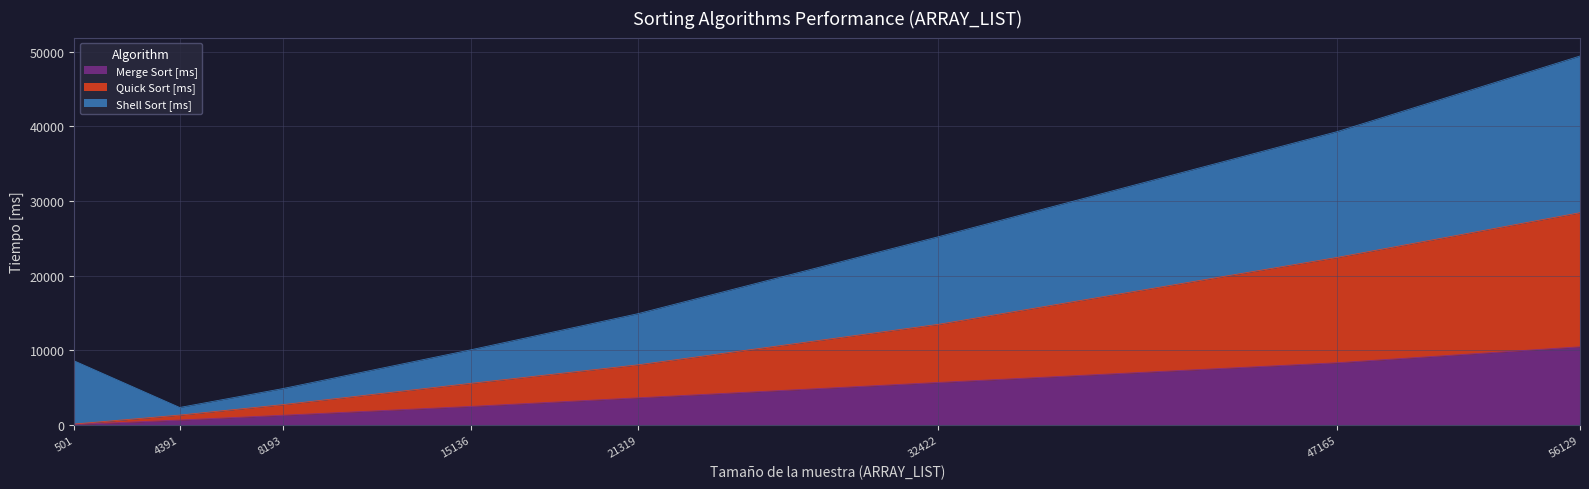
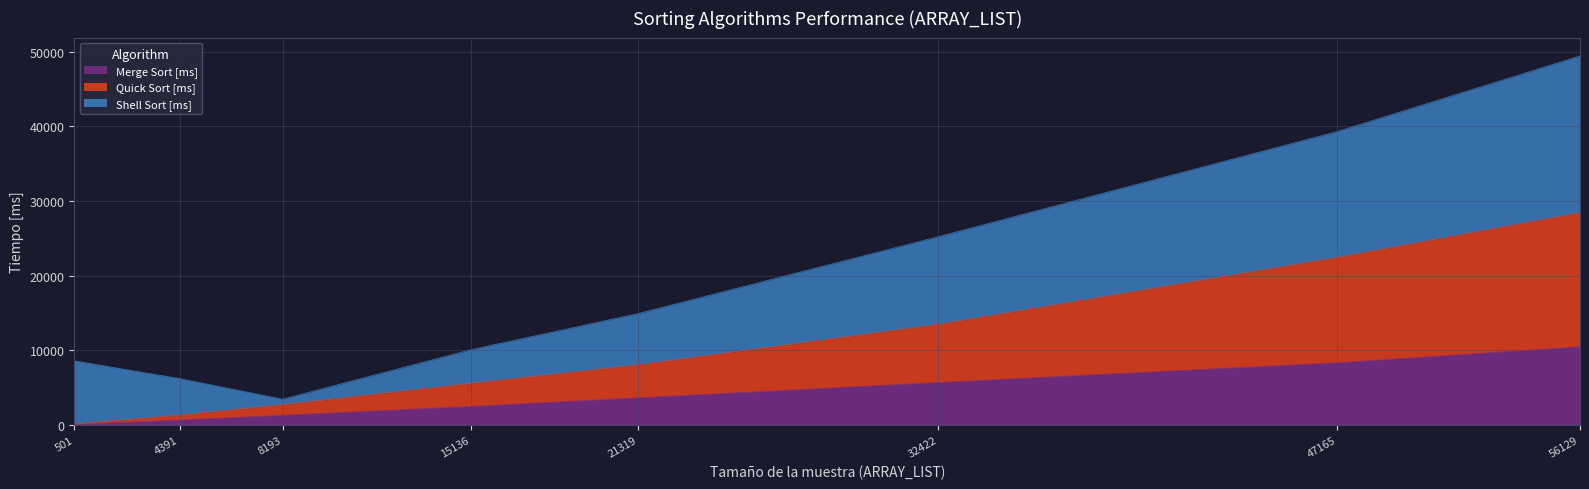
  {
    "Merge Sort [ms]": {
      "4391": 1000,
      "8193": 1000,
      "15136": 2000,
      "21319": 4000,
      "32422": 6000,
      "47165": 8000,
      "56129": 10000
    },
    "Quick Sort [ms]": {
      "4391": 1000,
      "8193": 1000,
      "15136": 3000,
      "21319": 4000,
      "32422": 8000,
      "47165": 14000,
      "56129": 18000
    },
    "Shell Sort [ms]": {
      "501": 8000,
-     "4391": 1000,
-     "8193": 2000,
+     "4391": 5000,
+     "8193": 1000,
      "15136": 4000,
      "21319": 7000,
      "32422": 12000,
      "47165": 17000,
      "56129": 21000
    }
  }
